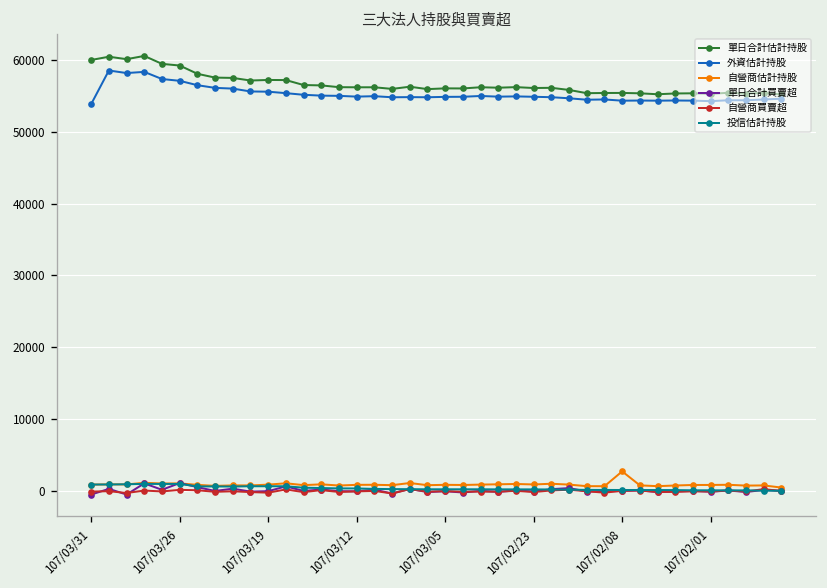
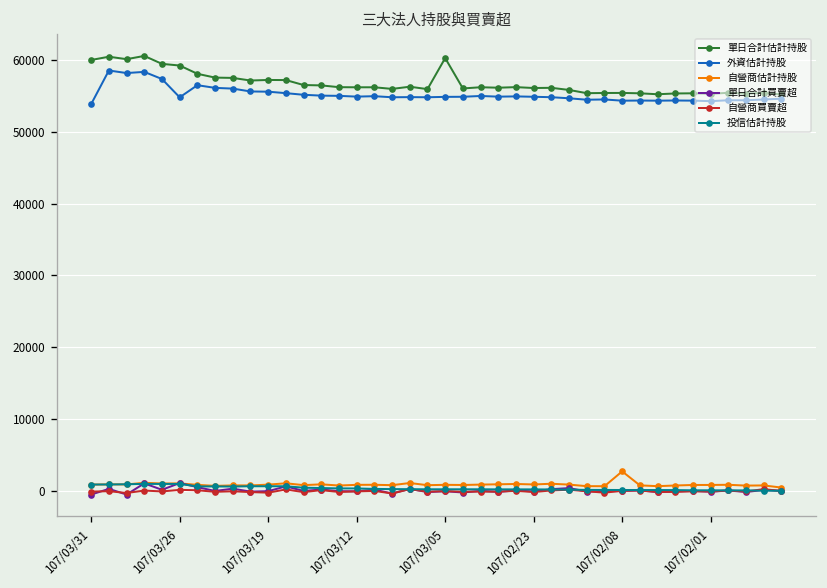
  {
    "單日合計估計持股": {
      "107/03/31": 60000,
      "107/03/26": 59000,
      "107/03/19": 57000,
      "107/03/12": 56000,
-     "107/03/05": 56000,
+     "107/03/05": 60000,
      "107/02/23": 56000,
      "107/02/08": 55000
    },
    "外資估計持股": {
      "107/03/31": 54000,
-     "107/03/26": 57000,
+     "107/03/26": 55000,
      "107/03/19": 56000,
      "107/03/12": 55000,
      "107/03/05": 55000,
      "107/02/23": 55000,
      "107/02/08": 54000
    },
    "自營商估計持股": {
      "107/03/12": 1000,
      "107/03/05": 1000,
      "107/02/23": 1000,
      "107/02/08": 3000,
      "107/02/01": 1000
    },
    "自營商買賣超": {
      "107/03/26": 0
    }
  }
